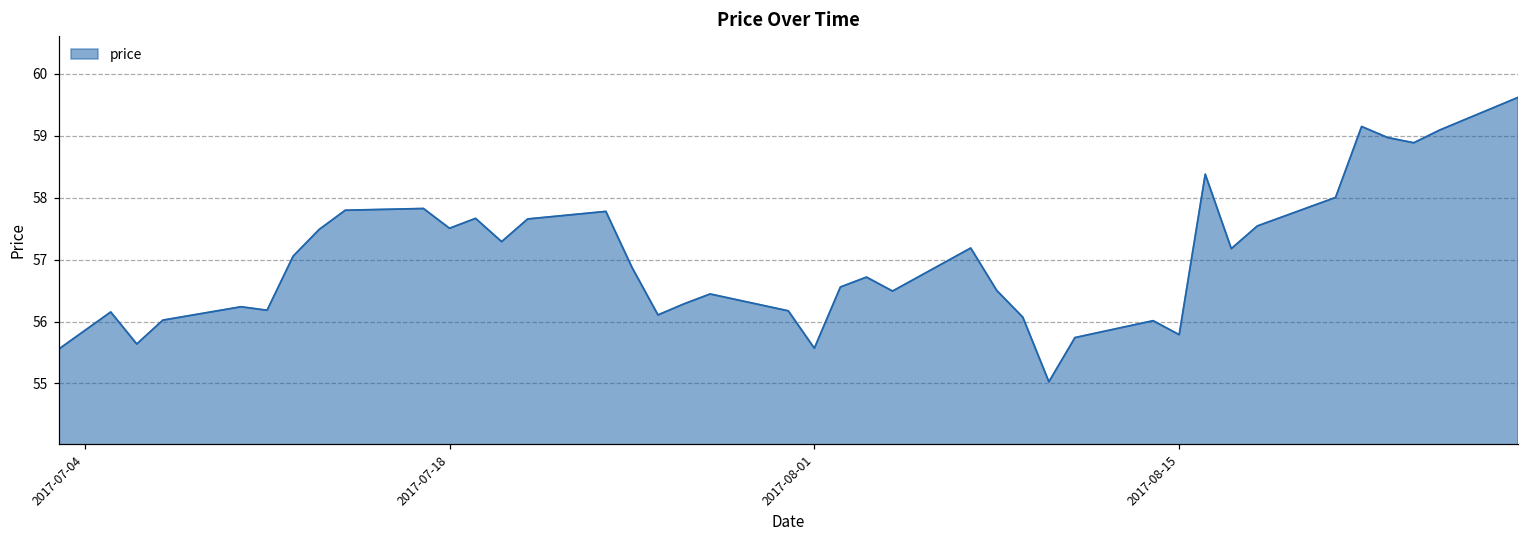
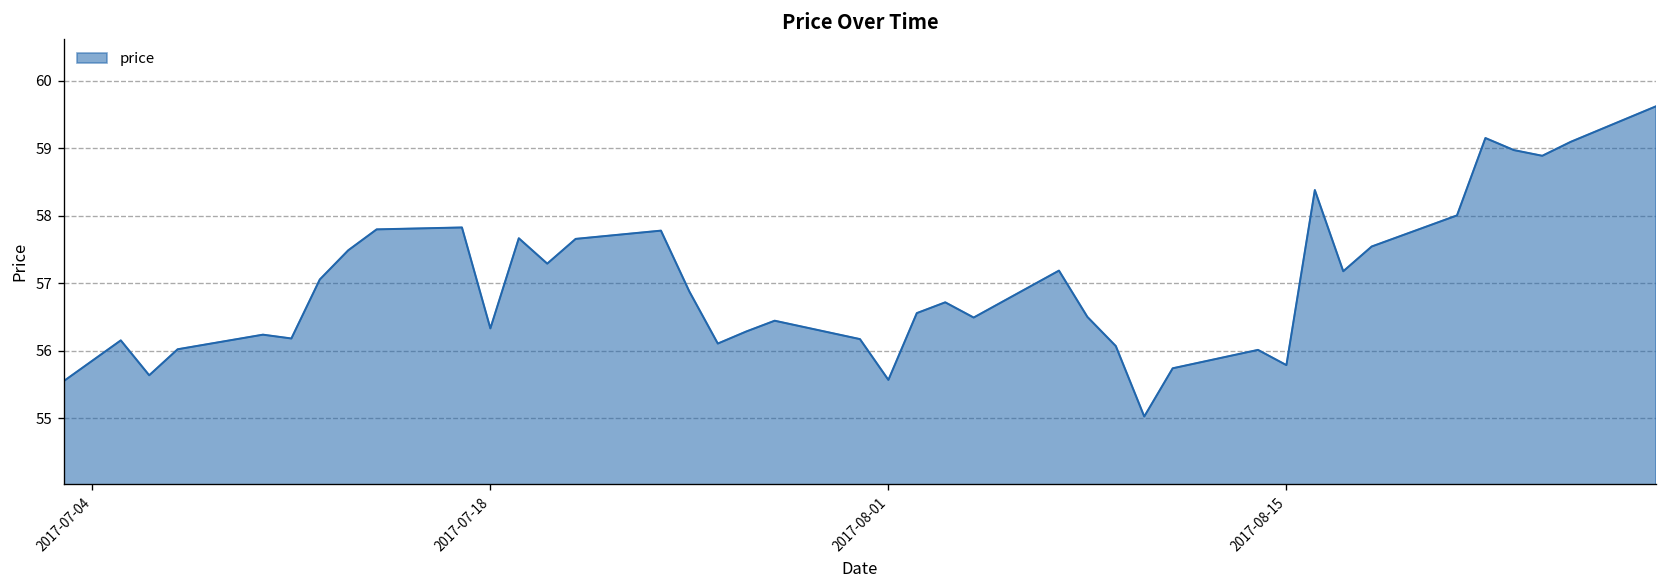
  {
-   "2017-07-18": 57.5,
+   "2017-07-18": 56.3,
    "2017-08-01": 55.6,
    "2017-08-15": 55.8
  }
